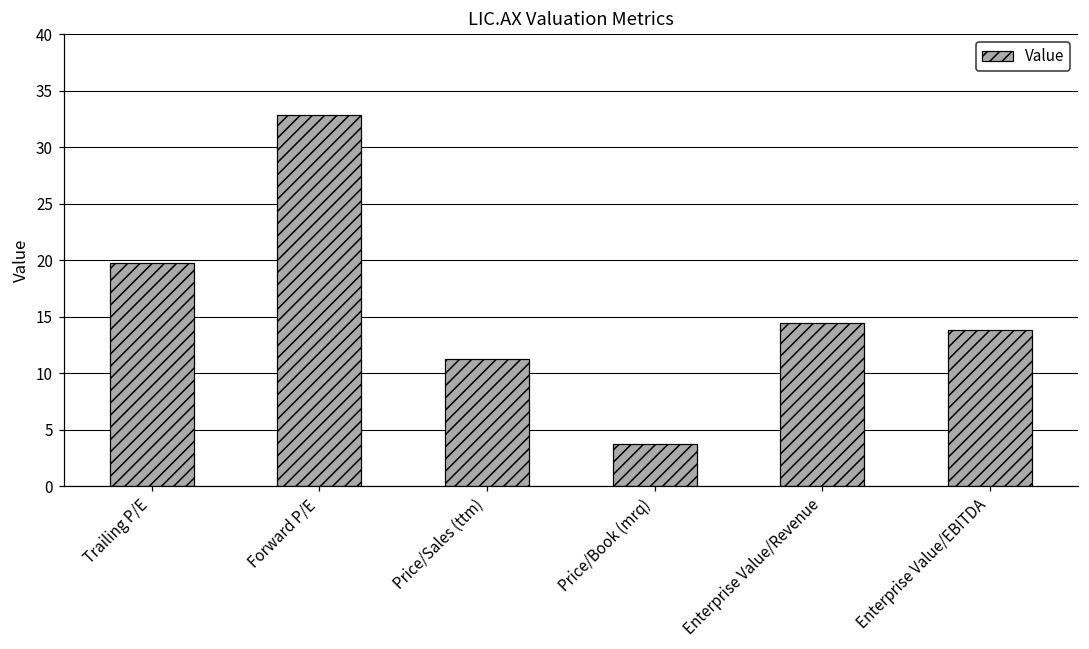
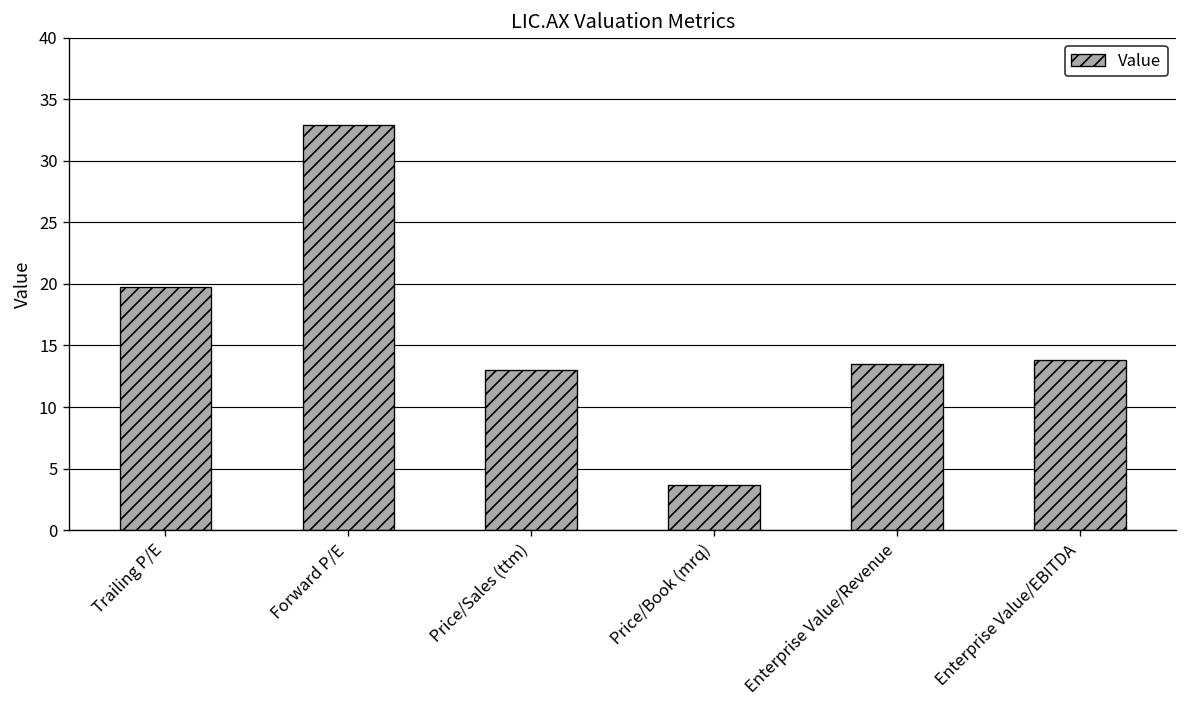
  {
    "Trailing P/E": 19.8,
    "Forward P/E": 32.9,
-   "Price/Sales (ttm)": 11.3,
+   "Price/Sales (ttm)": 13.1,
    "Price/Book (mrq)": 3.7,
-   "Enterprise Value/Revenue": 14.4,
+   "Enterprise Value/Revenue": 13.5,
    "Enterprise Value/EBITDA": 13.9
  }
